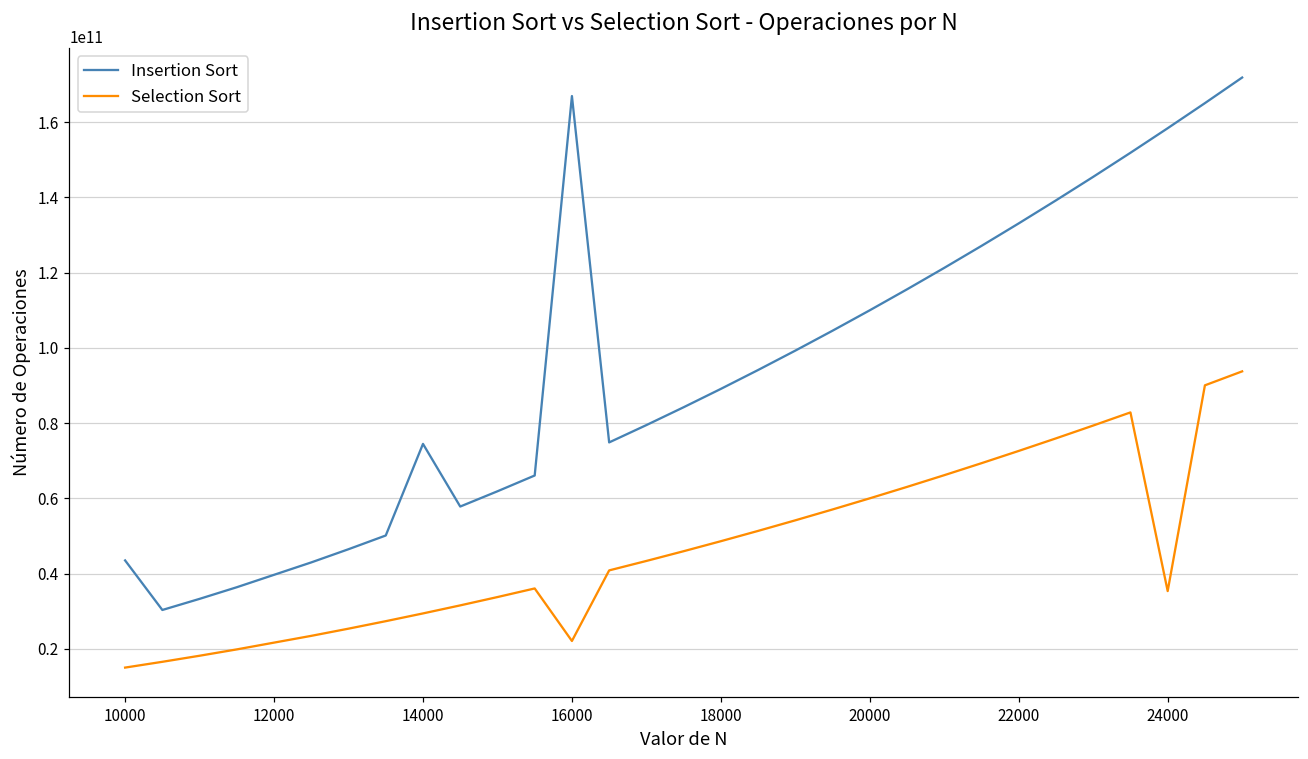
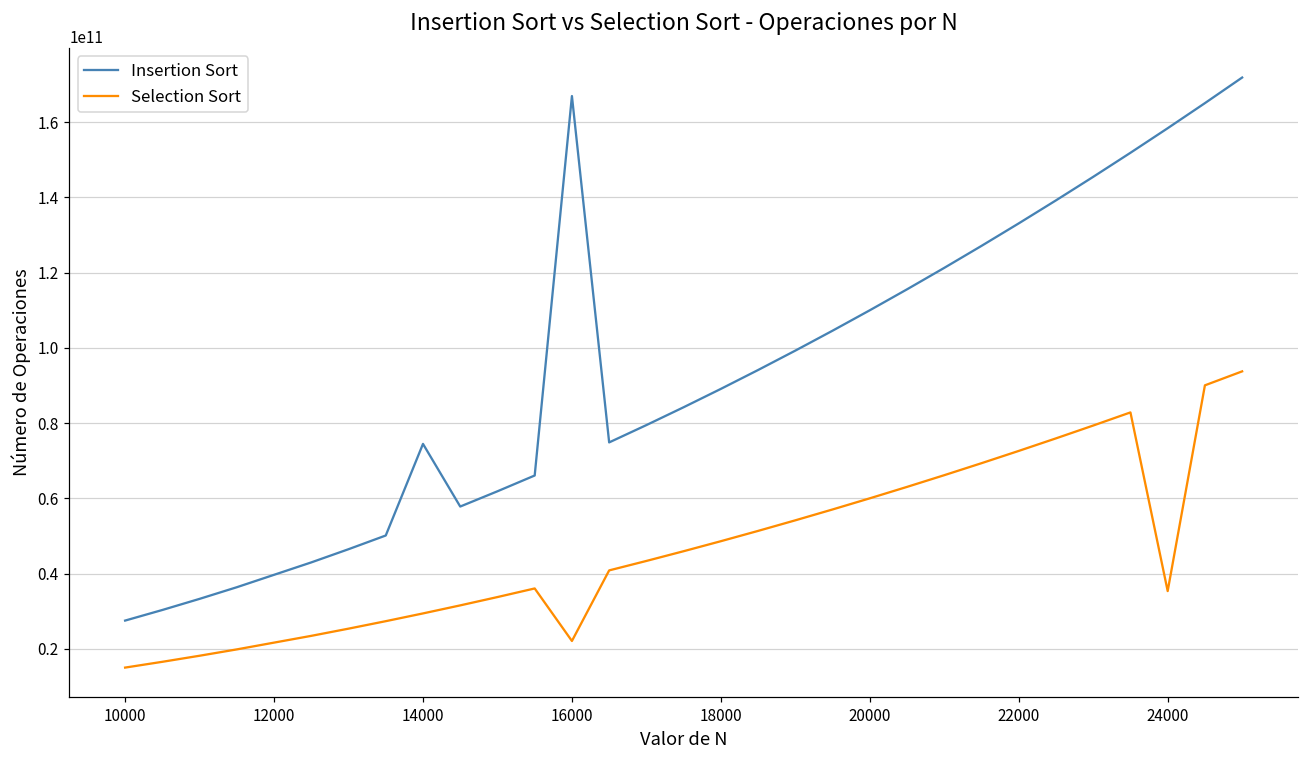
  {
    "Insertion Sort": {
-     "10000": 44000000000,
+     "10000": 28000000000,
      "14000": 74000000000,
      "16000": 167000000000,
      "18000": 89000000000,
      "20000": 110000000000,
      "22000": 133000000000,
      "24000": 158000000000
    },
    "Selection Sort": {
      "10000": 15000000000,
      "14000": 29000000000,
      "16000": 22000000000,
      "18000": 49000000000,
      "20000": 60000000000,
      "22000": 73000000000,
      "24000": 35000000000
    }
  }
